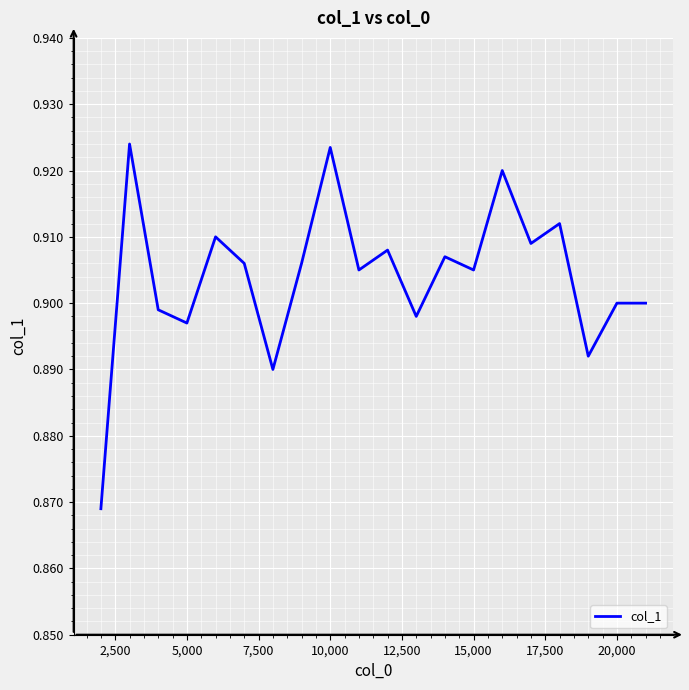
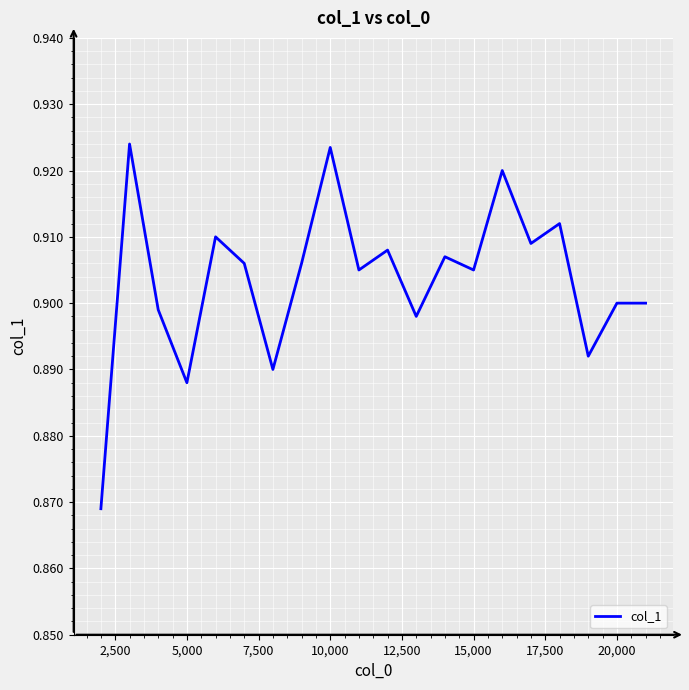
  {
-   "5,000": 0.897,
+   "5,000": 0.888,
    "10,000": 0.923,
    "15,000": 0.905,
    "20,000": 0.900
  }
